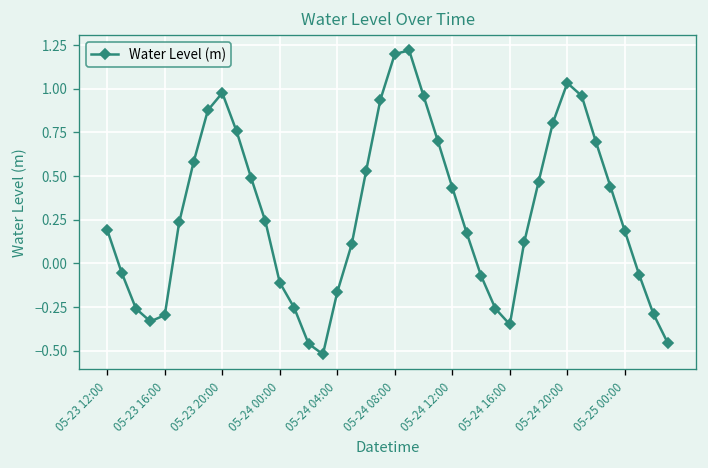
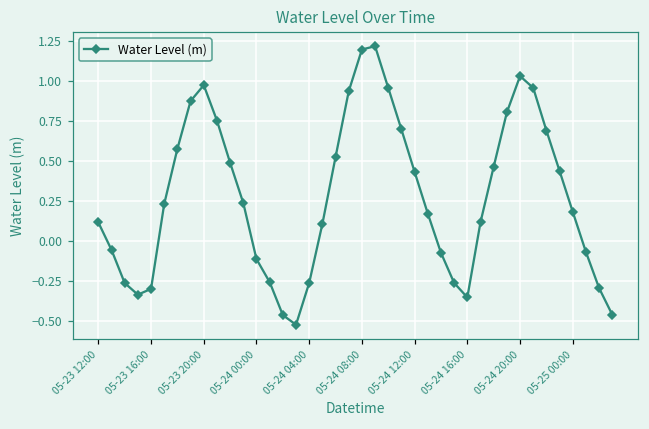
  {
-   "05-23 12:00": 0.19,
+   "05-23 12:00": 0.12,
    "05-23 16:00": -0.30,
    "05-23 20:00": 0.98,
    "05-24 00:00": -0.11,
-   "05-24 04:00": -0.16,
+   "05-24 04:00": -0.26,
    "05-24 08:00": 1.20,
    "05-24 12:00": 0.43,
    "05-24 16:00": -0.35,
    "05-24 20:00": 1.03,
    "05-25 00:00": 0.18
  }
